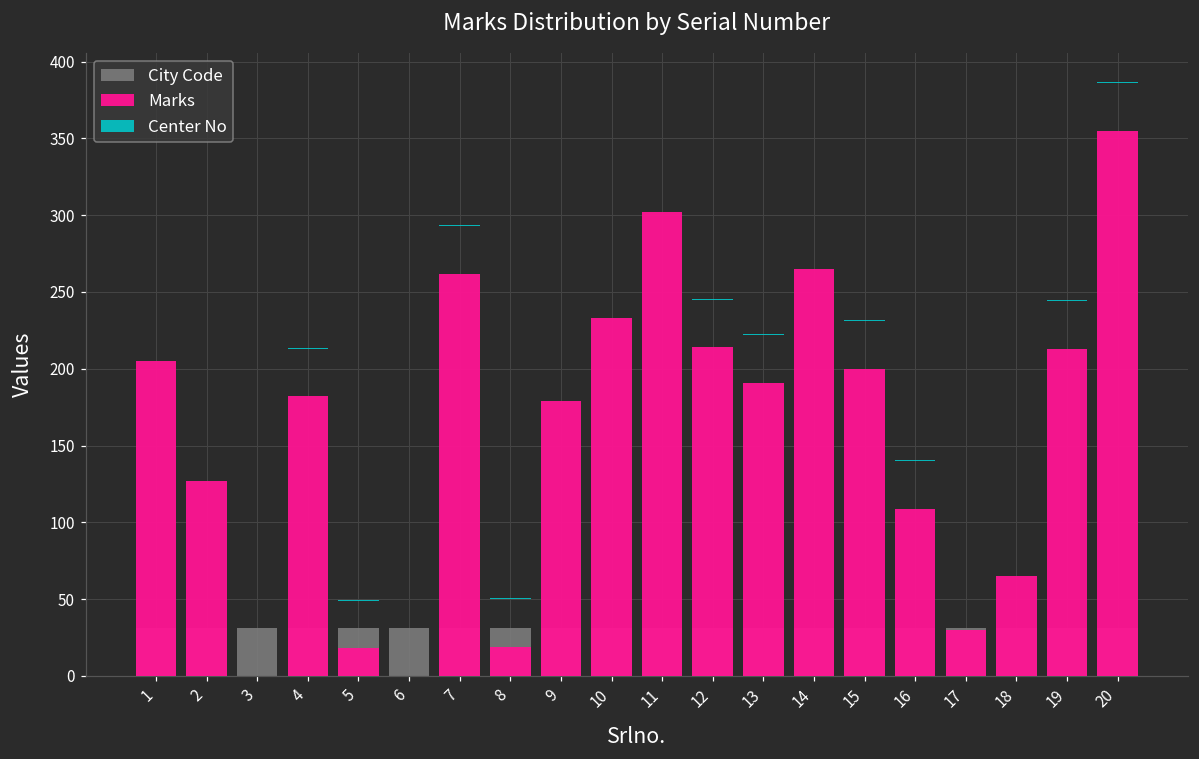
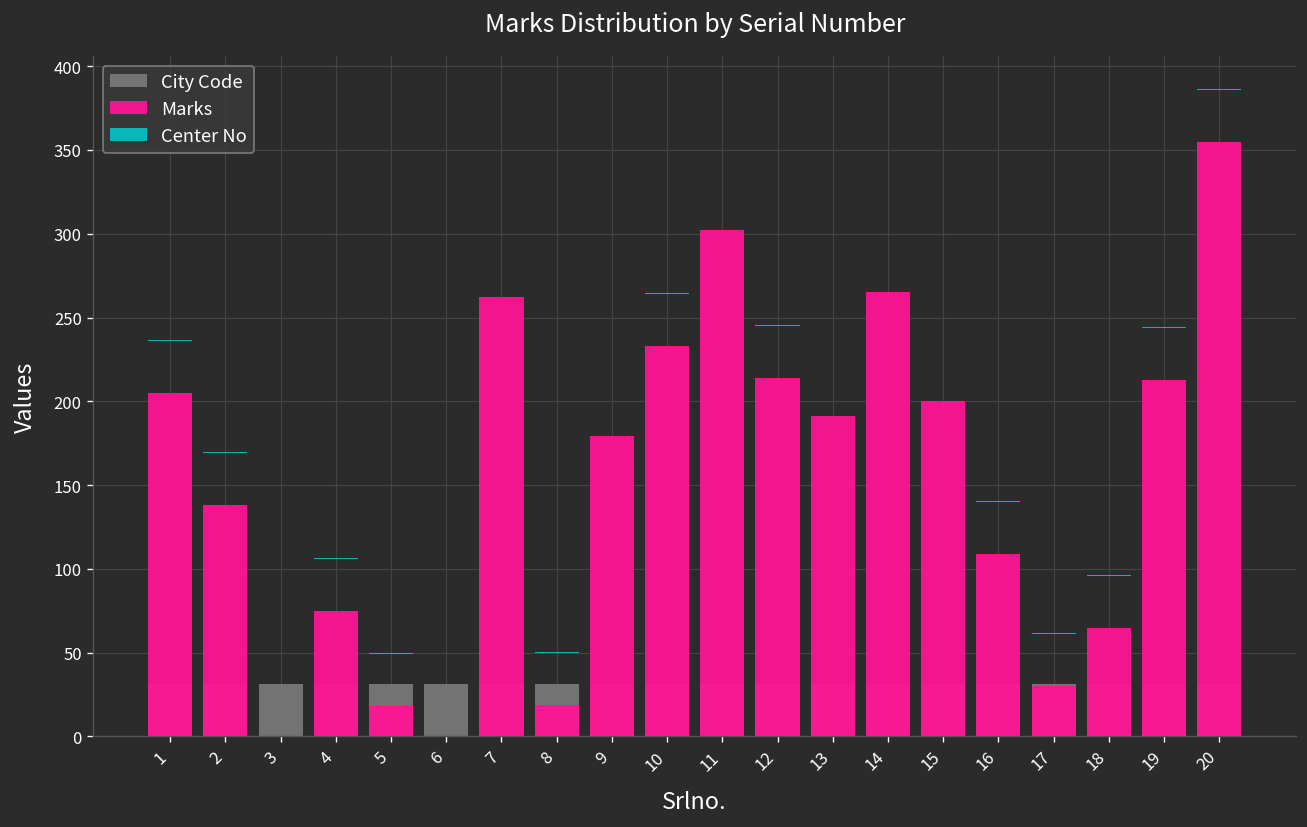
  {
    "City Code": {
      "3": 31,
      "5": 31,
      "6": 31,
      "8": 31,
      "17": 31
    },
    "Marks": {
      "1": 205,
-     "2": 127,
+     "2": 138,
      "3": 0,
-     "4": 182,
+     "4": 75,
      "6": 0,
      "7": 262,
      "9": 179,
      "10": 233,
      "11": 302,
      "12": 214,
      "13": 191,
      "14": 265,
      "15": 200,
      "16": 109,
      "17": 30,
      "18": 65,
      "19": 213,
      "20": 355
    }
  }
